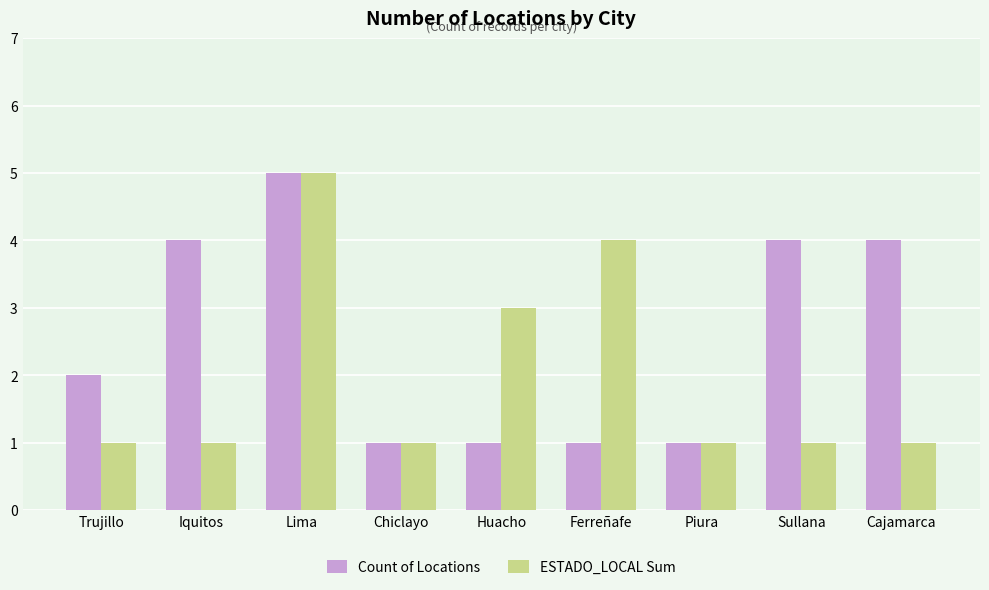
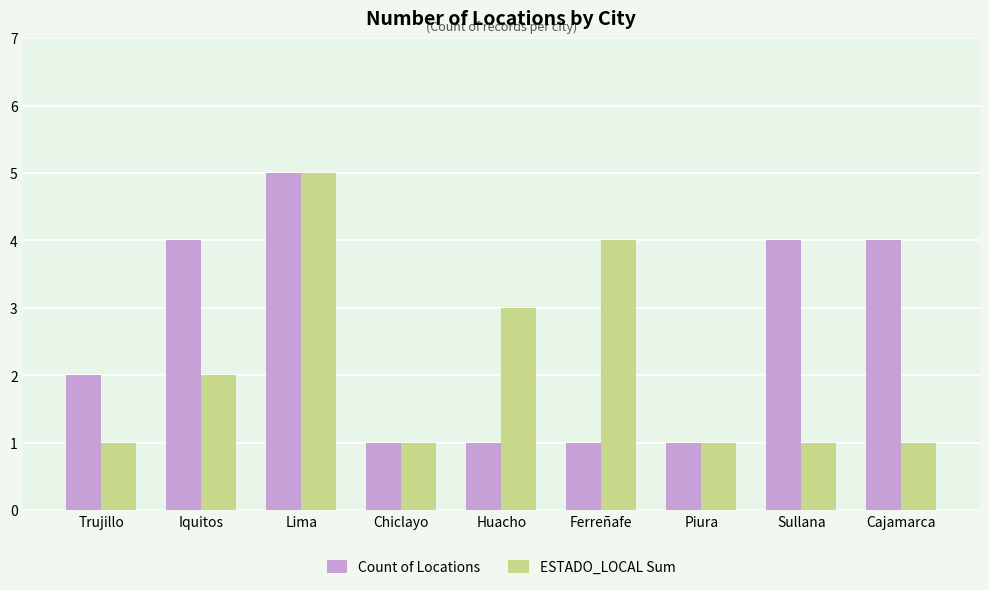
  {
    "Count of Locations": {
      "Trujillo": 2,
      "Iquitos": 4,
      "Lima": 5,
      "Chiclayo": 1,
      "Huacho": 1,
      "Ferreñafe": 1,
      "Piura": 1,
      "Sullana": 4,
      "Cajamarca": 4
    },
    "ESTADO_LOCAL Sum": {
      "Trujillo": 1,
-     "Iquitos": 1,
+     "Iquitos": 2,
      "Lima": 5,
      "Chiclayo": 1,
      "Huacho": 3,
      "Ferreñafe": 4,
      "Piura": 1,
      "Sullana": 1,
      "Cajamarca": 1
    }
  }
